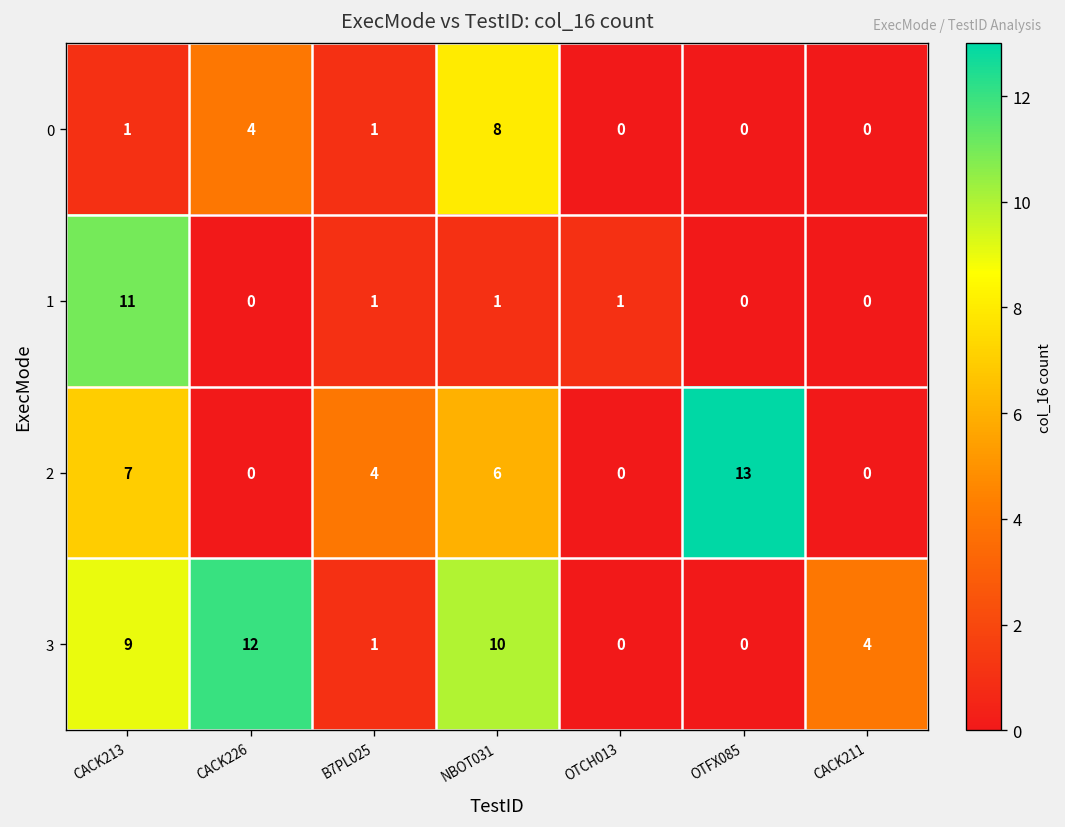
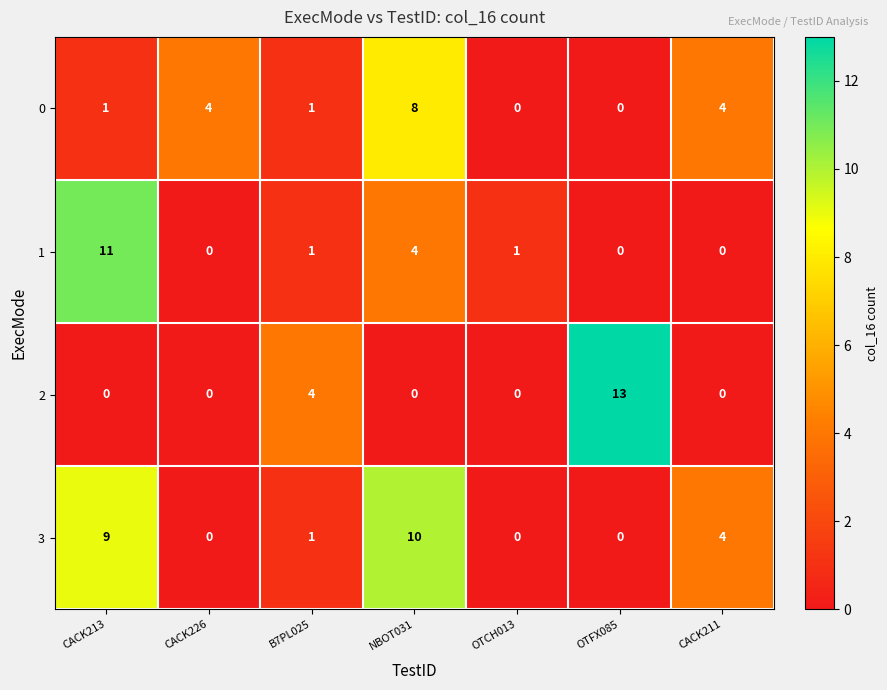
  {
    "0": {
      "CACK213": 1,
      "CACK226": 4,
      "B7PL025": 1,
      "NBOT031": 8,
      "OTCH013": 0,
      "OTFX085": 0,
-     "CACK211": 0
+     "CACK211": 4
    },
    "1": {
      "CACK213": 11,
      "CACK226": 0,
      "B7PL025": 1,
-     "NBOT031": 1,
+     "NBOT031": 4,
      "OTCH013": 1,
      "OTFX085": 0,
      "CACK211": 0
    },
    "2": {
-     "CACK213": 7,
+     "CACK213": 0,
      "CACK226": 0,
      "B7PL025": 4,
-     "NBOT031": 6,
+     "NBOT031": 0,
      "OTCH013": 0,
      "OTFX085": 13,
      "CACK211": 0
    },
    "3": {
      "CACK213": 9,
-     "CACK226": 12,
+     "CACK226": 0,
      "B7PL025": 1,
      "NBOT031": 10,
      "OTCH013": 0,
      "OTFX085": 0,
      "CACK211": 4
    }
  }
